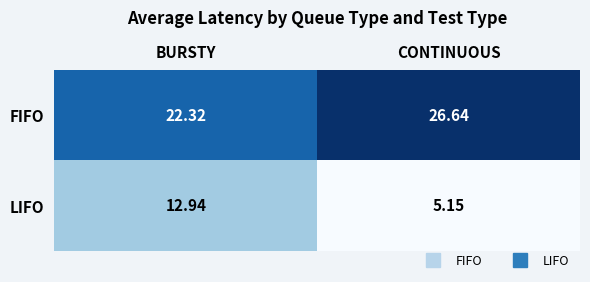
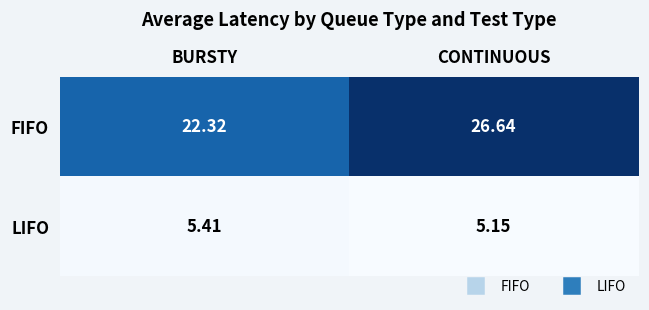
  {
    "FIFO": {
      "BURSTY": 22.32,
      "CONTINUOUS": 26.64
    },
    "LIFO": {
-     "BURSTY": 12.94,
+     "BURSTY": 5.41,
      "CONTINUOUS": 5.15
    }
  }
